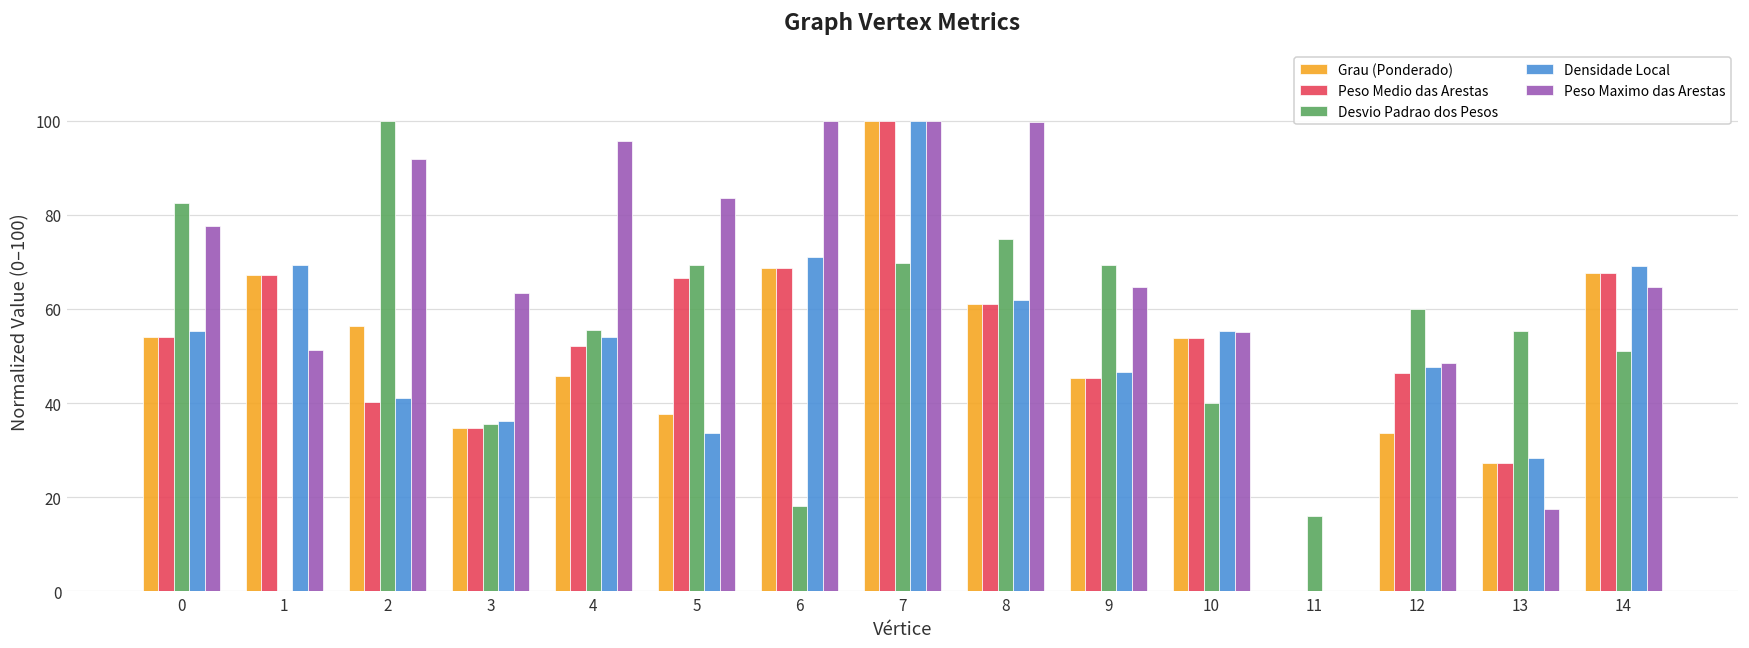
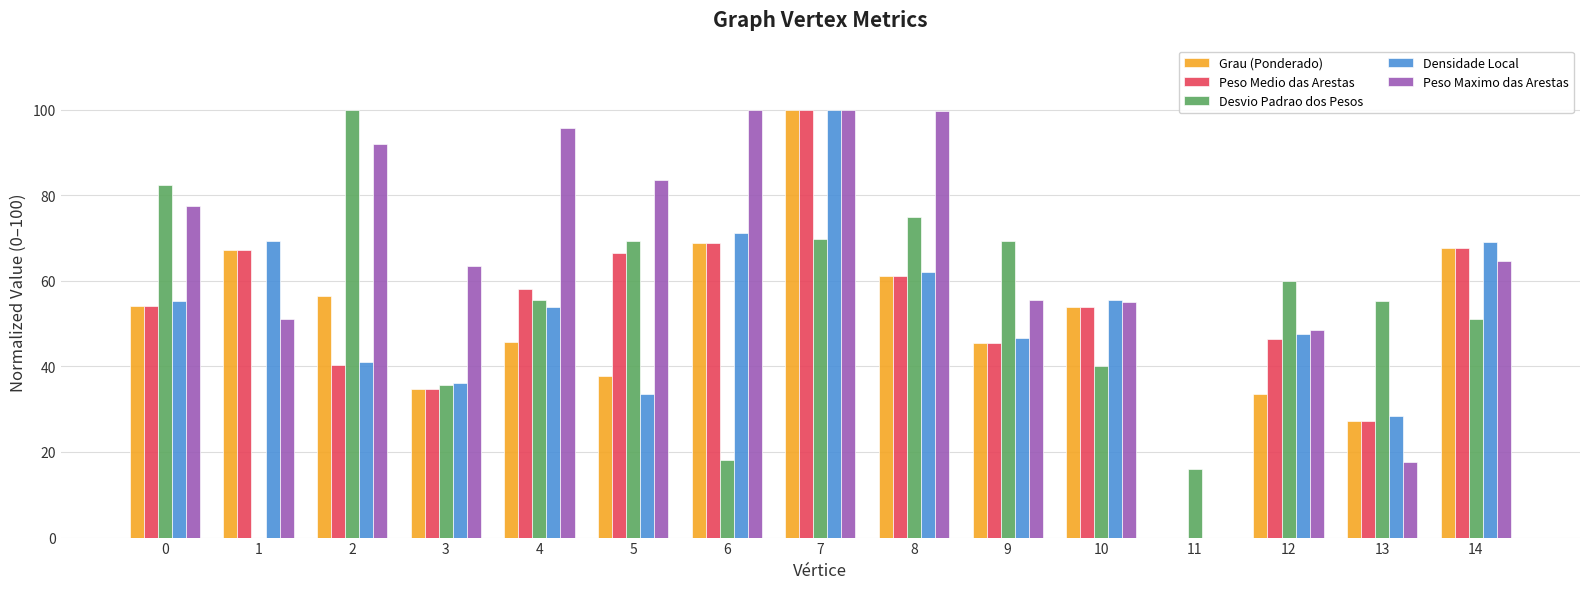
  {
    "Grau (Ponderado)": {
      "0": 54,
      "1": 67,
      "2": 56,
      "3": 35,
      "4": 46,
      "5": 38,
      "6": 69,
      "7": 100,
      "8": 61,
      "9": 45,
      "10": 54,
      "11": 0,
      "12": 34,
      "13": 27,
      "14": 68
    },
    "Peso Medio das Arestas": {
      "0": 54,
      "1": 67,
      "2": 40,
      "3": 35,
-     "4": 52,
+     "4": 58,
      "5": 67,
      "6": 69,
      "7": 100,
      "8": 61,
      "9": 45,
      "10": 54,
      "11": 0,
      "12": 46,
      "13": 27,
      "14": 68
    },
    "Desvio Padrao dos Pesos": {
      "0": 82,
      "1": 0,
      "2": 100,
      "3": 36,
      "4": 56,
      "5": 69,
      "6": 18,
      "7": 70,
      "8": 75,
      "9": 69,
      "10": 40,
      "11": 16,
      "12": 60,
      "13": 55,
      "14": 51
    },
    "Densidade Local": {
      "0": 55,
      "1": 69,
      "2": 41,
      "3": 36,
      "4": 54,
      "5": 34,
      "6": 71,
      "7": 100,
      "8": 62,
      "9": 47,
      "10": 55,
      "11": 0,
      "12": 48,
      "13": 28,
      "14": 69
    },
    "Peso Maximo das Arestas": {
      "0": 78,
      "1": 51,
      "2": 92,
      "3": 63,
      "4": 96,
      "5": 84,
      "6": 100,
      "7": 100,
      "8": 100,
-     "9": 65,
+     "9": 55,
      "10": 55,
      "11": 0,
      "12": 49,
      "13": 18,
      "14": 65
    }
  }
